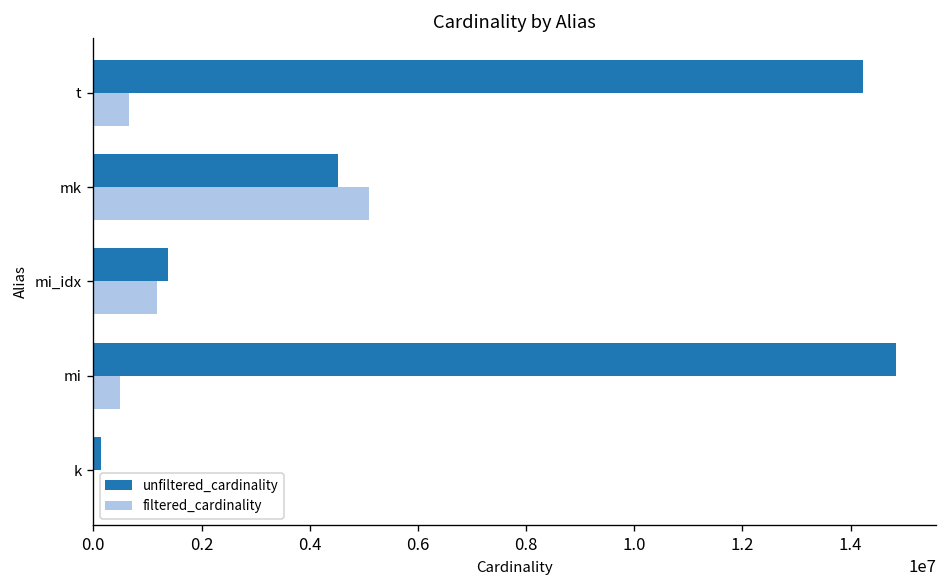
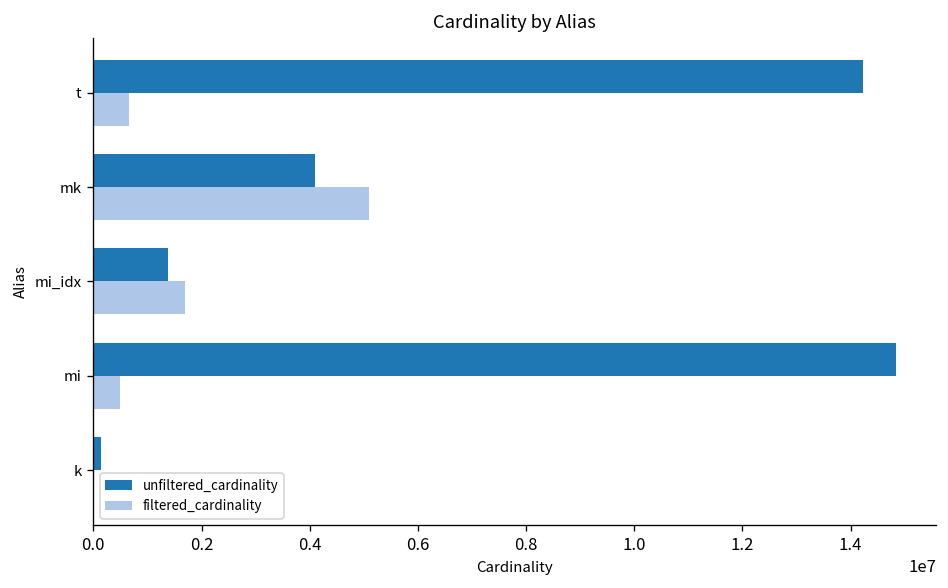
  {
    "unfiltered_cardinality": {
      "t": 14200000,
-     "mk": 4500000,
+     "mk": 4100000,
      "mi_idx": 1400000,
      "mi": 14800000,
      "k": 100000
    },
    "filtered_cardinality": {
      "t": 700000,
      "mk": 5100000,
-     "mi_idx": 1200000,
+     "mi_idx": 1700000,
      "mi": 500000
    }
  }
